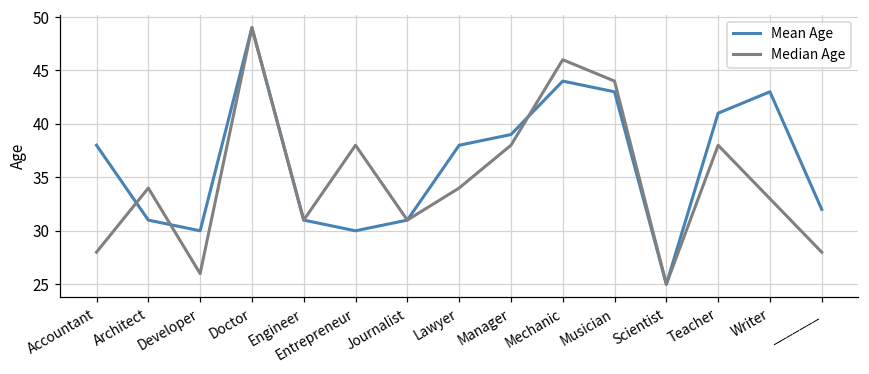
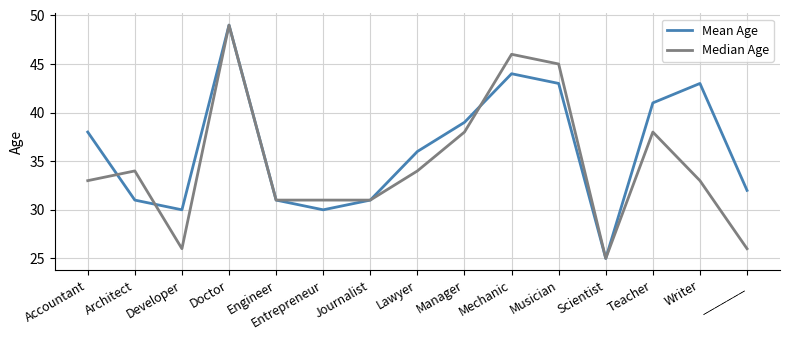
  {
    "Mean Age": {
      "Accountant": 38,
      "Architect": 31,
      "Developer": 30,
      "Entrepreneur": 30,
-     "Lawyer": 38,
+     "Lawyer": 36,
      "Manager": 39,
      "Mechanic": 44,
      "Musician": 43,
      "Teacher": 41,
      "Writer": 43,
      "_______": 32
    },
    "Median Age": {
-     "Accountant": 28,
+     "Accountant": 33,
      "Architect": 34,
      "Developer": 26,
-     "Entrepreneur": 38,
+     "Entrepreneur": 31,
      "Lawyer": 34,
      "Manager": 38,
      "Mechanic": 46,
-     "Musician": 44,
+     "Musician": 45,
      "Teacher": 38,
      "Writer": 33,
-     "_______": 28
+     "_______": 26
    }
  }
